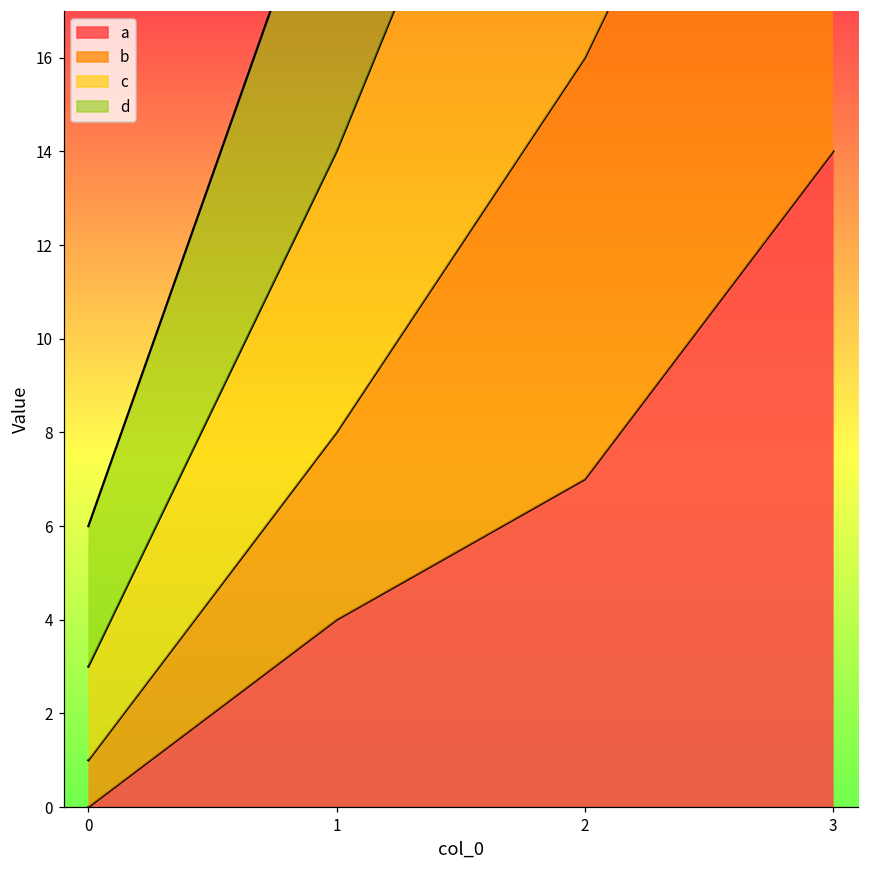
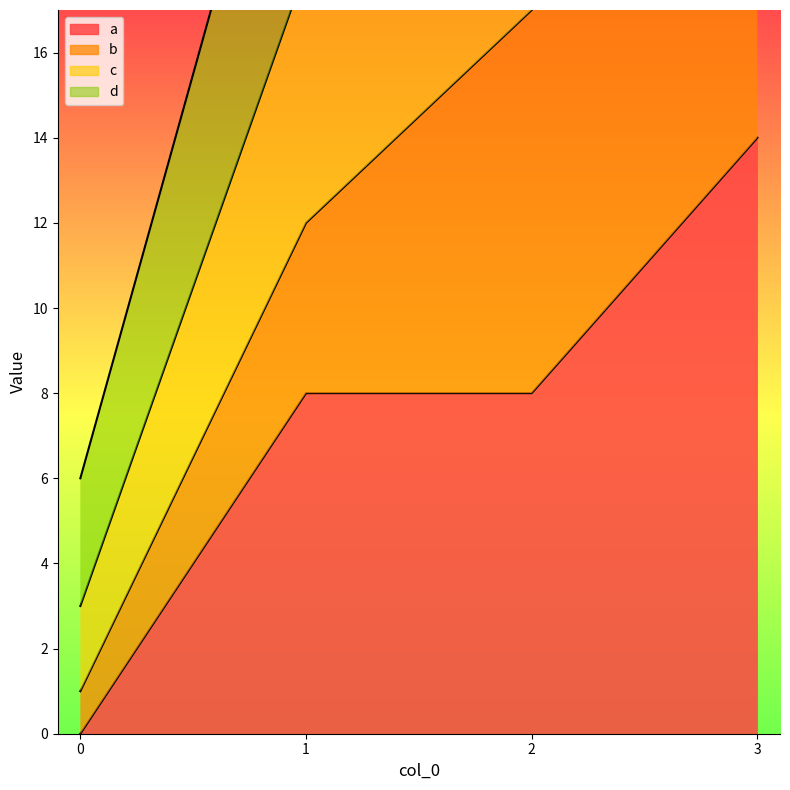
  {
    "a": {
      "0": 0,
-     "1": 4,
-     "2": 7,
+     "1": 8,
+     "2": 8,
      "3": 14
    },
    "b": {
      "0": 1,
      "1": 4,
      "2": 9
    },
    "c": {
      "0": 2
    },
    "d": {
      "0": 3
    }
  }
